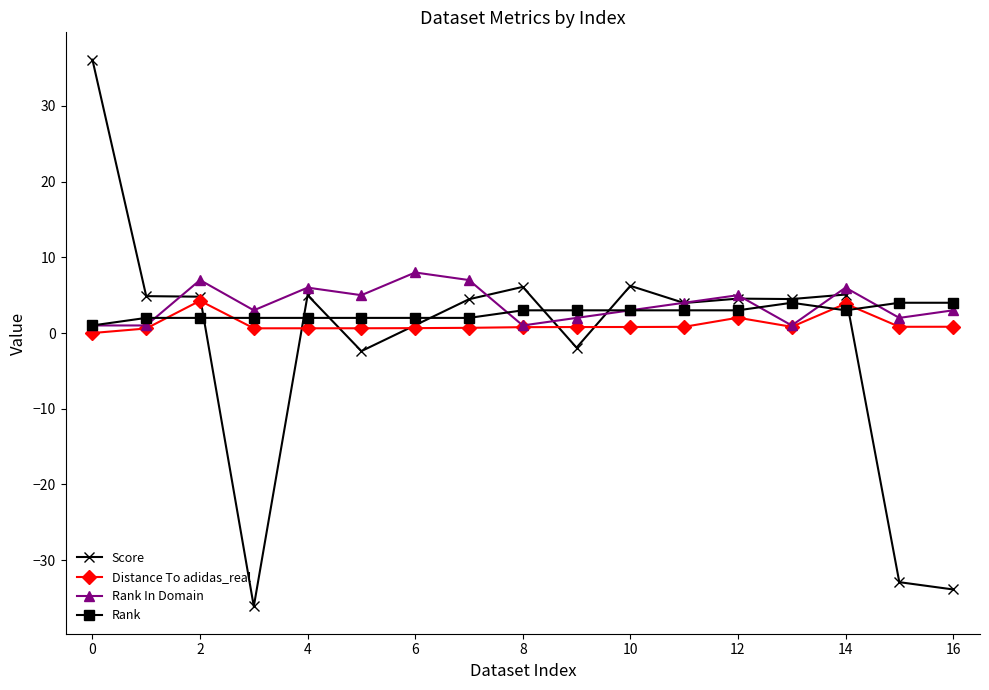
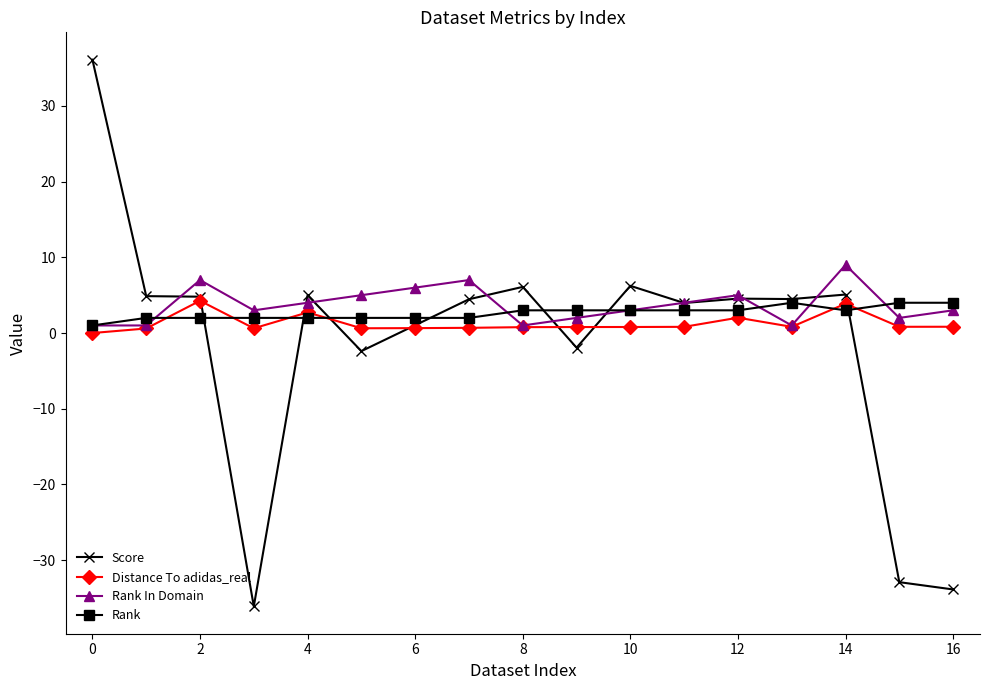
  {
    "Distance To adidas_real": {
      "0": 0,
      "2": 4,
-     "4": 1,
+     "4": 3,
      "6": 1,
      "10": 1,
      "12": 2,
      "14": 4,
      "16": 1
    },
    "Rank In Domain": {
      "2": 7,
-     "4": 6,
-     "6": 8,
+     "4": 4,
+     "6": 6,
      "12": 5,
-     "14": 6,
+     "14": 9,
      "16": 3
    }
  }
